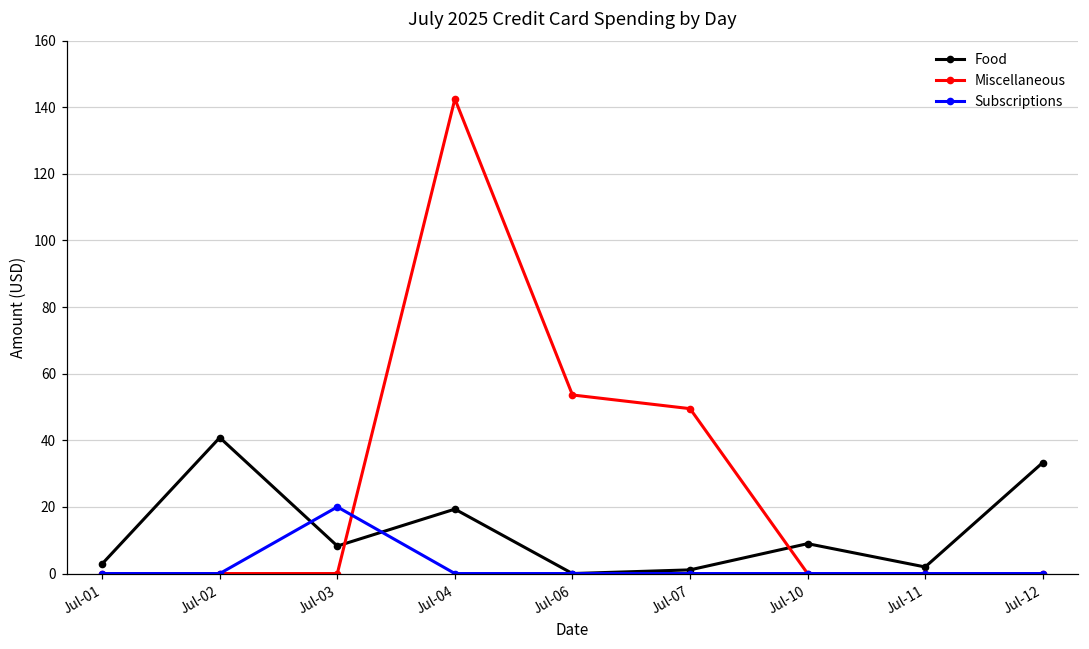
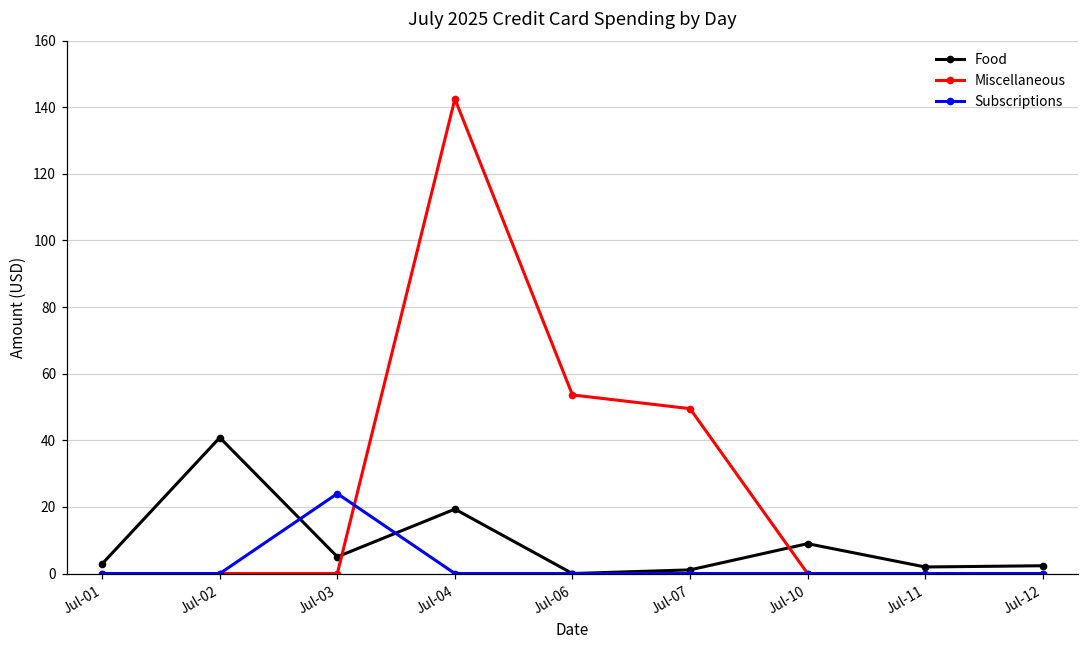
  {
    "Food": {
      "Jul-01": 3,
      "Jul-02": 41,
-     "Jul-03": 8,
+     "Jul-03": 5,
      "Jul-04": 19,
      "Jul-07": 1,
      "Jul-10": 9,
      "Jul-11": 2,
-     "Jul-12": 33
+     "Jul-12": 2
    },
    "Miscellaneous": {
      "Jul-03": 0,
      "Jul-04": 142,
      "Jul-06": 54,
      "Jul-07": 50
    },
    "Subscriptions": {
-     "Jul-03": 20,
+     "Jul-03": 24,
      "Jul-04": 0,
      "Jul-07": 0
    }
  }
